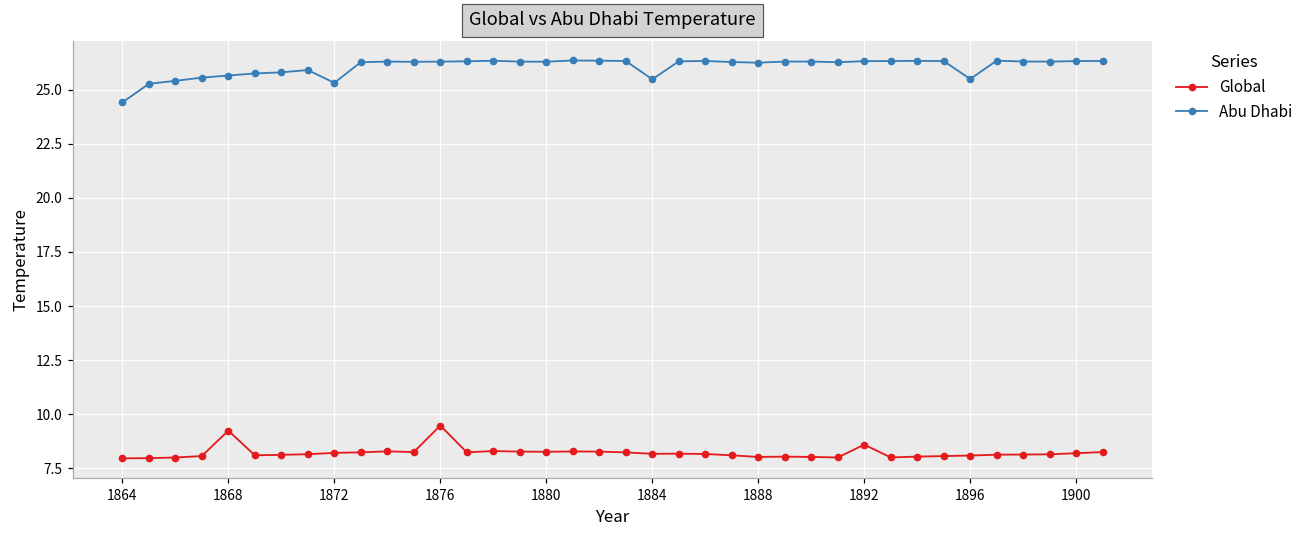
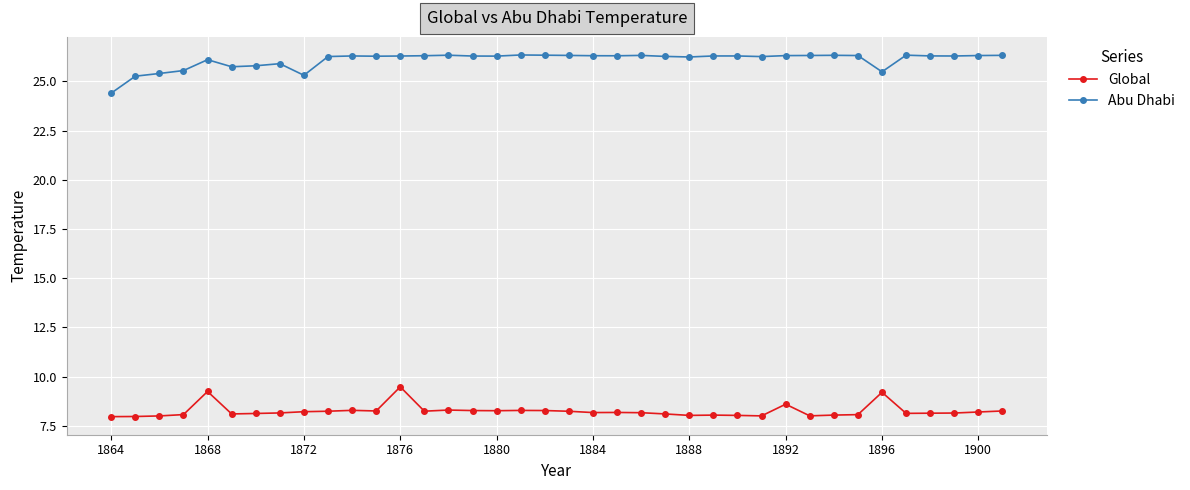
  {
    "Global": {
      "1864": 8.0,
      "1868": 9.2,
      "1872": 8.2,
      "1876": 9.5,
      "1880": 8.3,
      "1884": 8.2,
      "1888": 8.0,
      "1892": 8.6,
-     "1896": 8.1,
+     "1896": 9.2,
      "1900": 8.2
    },
    "Abu Dhabi": {
      "1864": 24.4,
-     "1868": 25.6,
+     "1868": 26.1,
      "1872": 25.3,
      "1876": 26.3,
      "1880": 26.3,
-     "1884": 25.5,
+     "1884": 26.3,
      "1888": 26.2,
      "1892": 26.3,
      "1896": 25.5,
      "1900": 26.3
    }
  }
